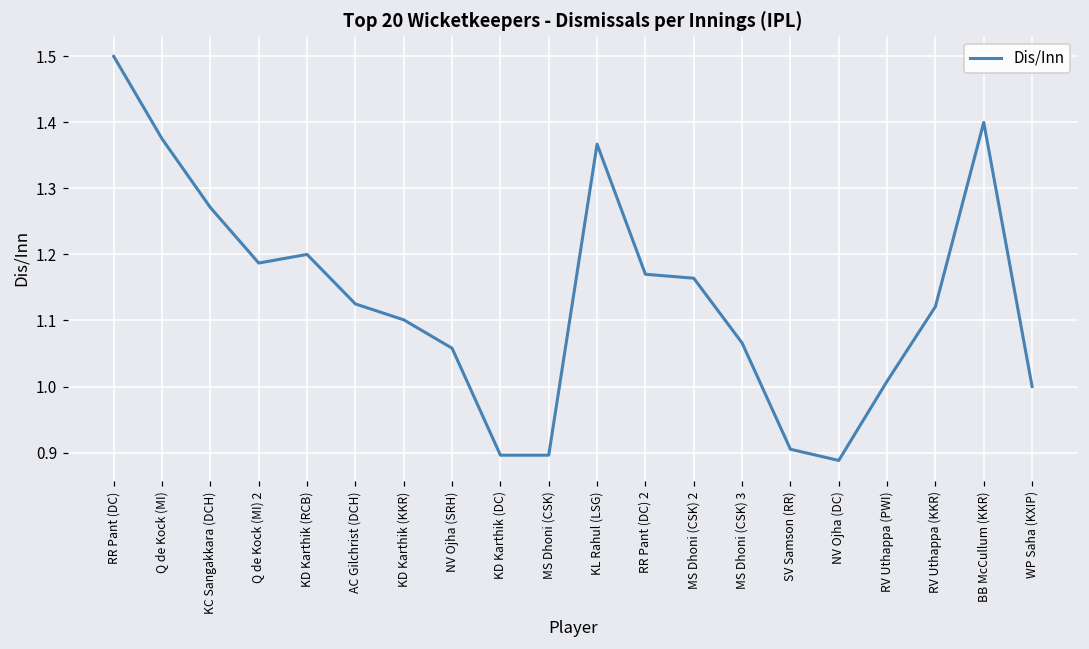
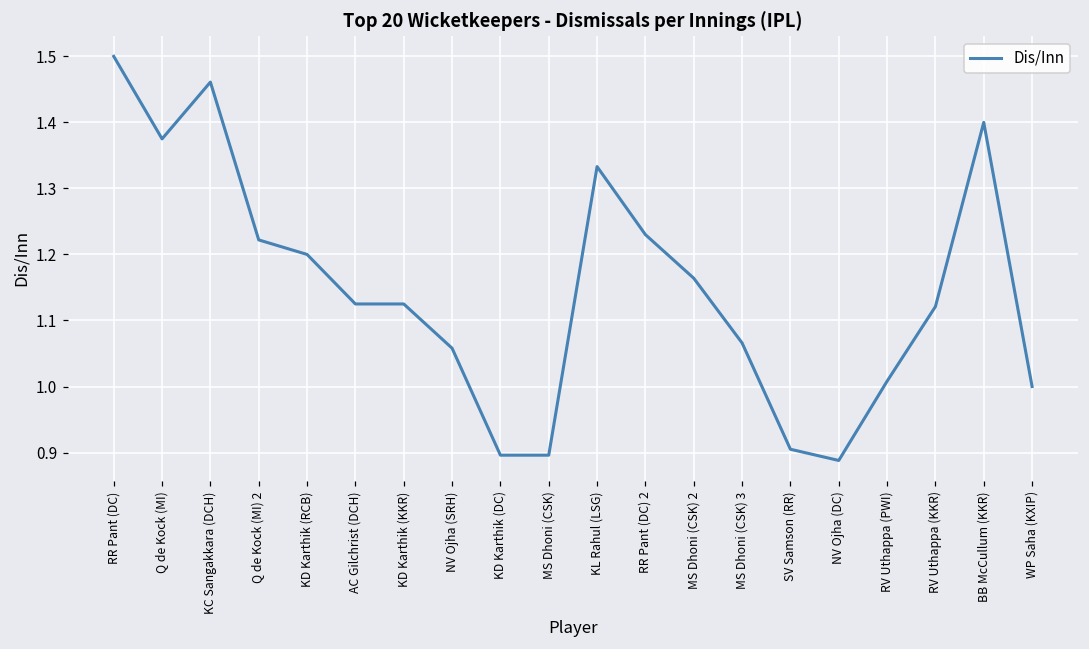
  {
    "RR Pant (DC)": 1.50,
    "Q de Kock (MI)": 1.38,
-   "KC Sangakkara (DCH)": 1.27,
-   "Q de Kock (MI) 2": 1.19,
+   "KC Sangakkara (DCH)": 1.46,
+   "Q de Kock (MI) 2": 1.22,
    "KD Karthik (RCB)": 1.20,
    "AC Gilchrist (DCH)": 1.13,
-   "KD Karthik (KKR)": 1.10,
+   "KD Karthik (KKR)": 1.13,
    "NV Ojha (SRH)": 1.06,
    "KD Karthik (DC)": 0.90,
    "MS Dhoni (CSK)": 0.90,
-   "KL Rahul (LSG)": 1.37,
-   "RR Pant (DC) 2": 1.17,
+   "KL Rahul (LSG)": 1.33,
+   "RR Pant (DC) 2": 1.23,
    "MS Dhoni (CSK) 2": 1.16,
    "MS Dhoni (CSK) 3": 1.07,
    "SV Samson (RR)": 0.91,
    "NV Ojha (DC)": 0.89,
    "RV Uthappa (PWI)": 1.01,
    "RV Uthappa (KKR)": 1.12,
    "BB McCullum (KKR)": 1.40,
    "WP Saha (KXIP)": 1.00
  }
